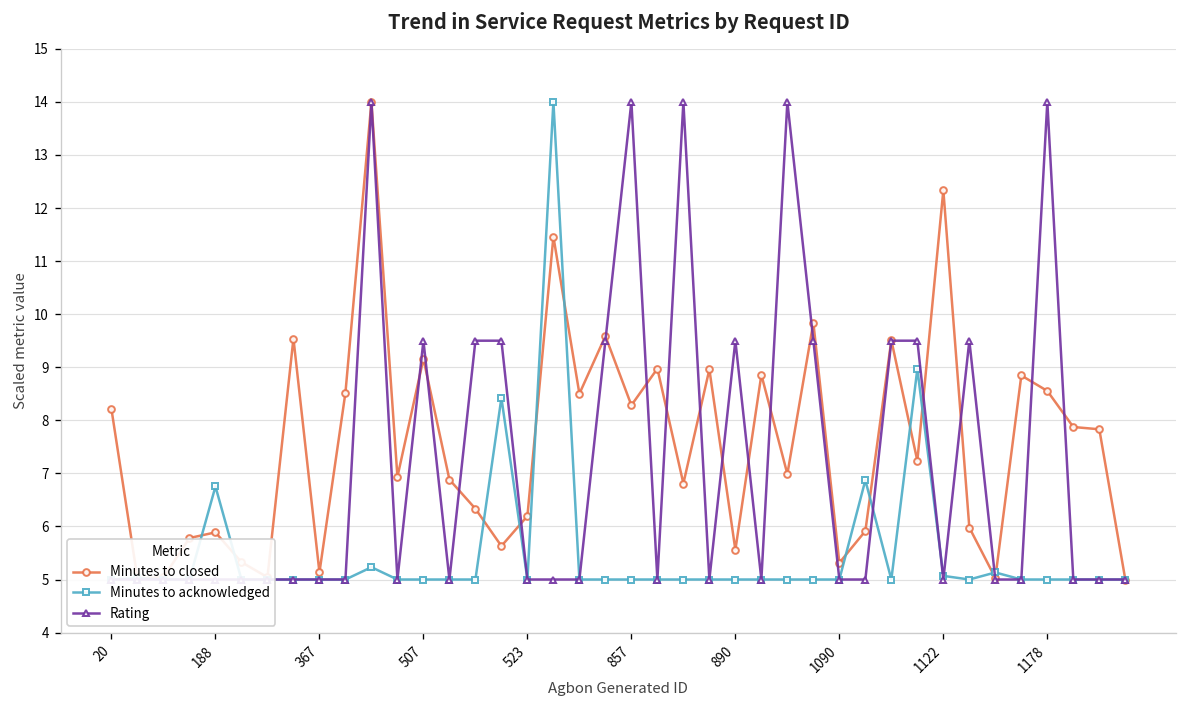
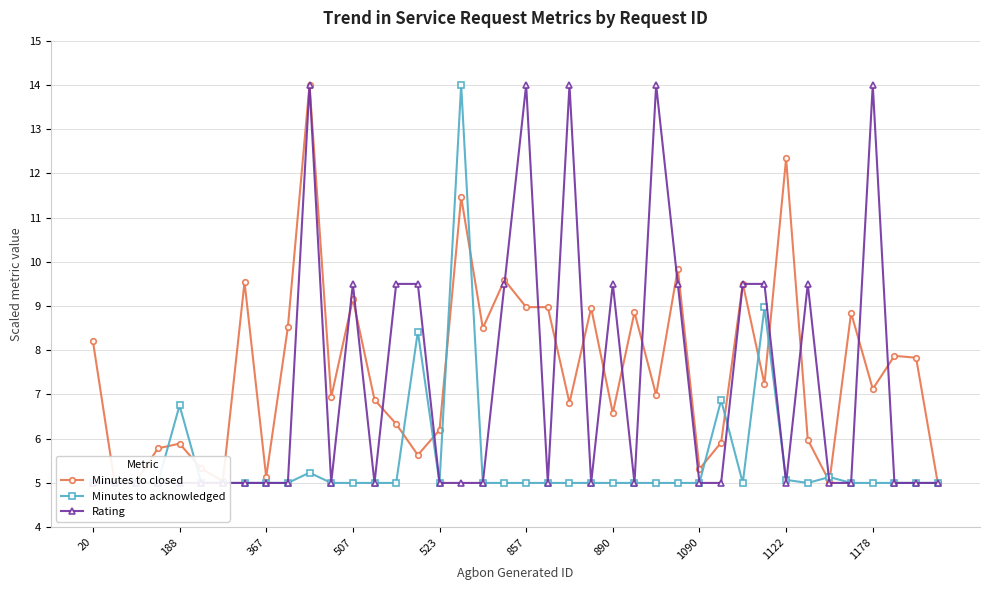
  {
    "Minutes to closed": {
      "20": 8.2,
      "188": 5.9,
      "367": 5.1,
      "507": 9.2,
      "523": 6.2,
-     "857": 8.3,
-     "890": 5.6,
+     "857": 9.0,
+     "890": 6.6,
      "1090": 5.3,
      "1122": 12.3,
-     "1178": 8.6
+     "1178": 7.1
    },
    "Minutes to acknowledged": {
      "188": 6.8,
      "507": 5.0,
      "857": 5.0,
      "890": 5.0,
      "1122": 5.1,
      "1178": 5.0
    },
    "Rating": {
      "507": 9.5,
      "857": 14.0,
      "890": 9.5,
      "1122": 5.0,
      "1178": 14.0
    }
  }
